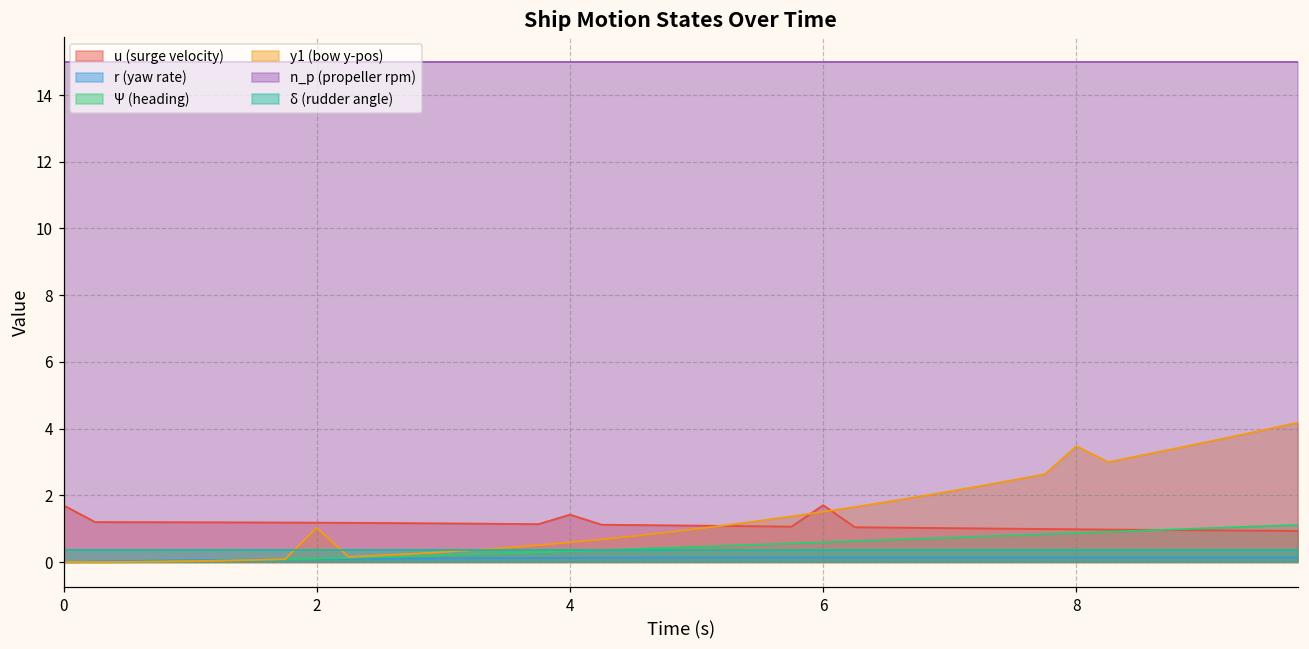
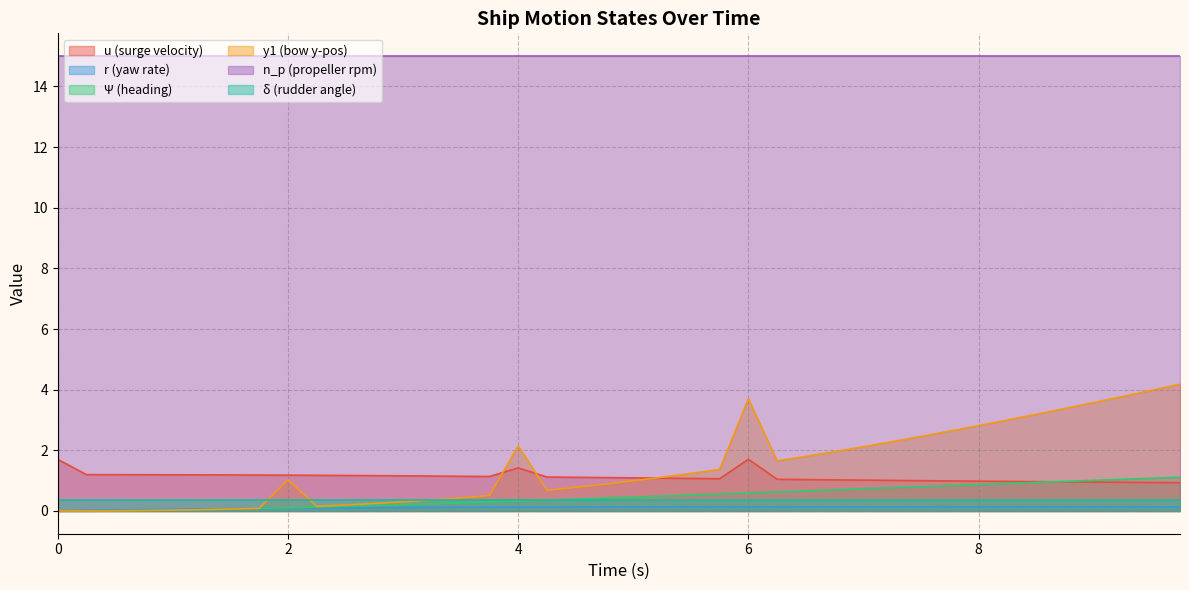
  {
    "u (surge velocity)": {
      "0": 1.7,
      "2": 1.2,
      "4": 1.4,
      "6": 1.7,
      "8": 1.0
    },
    "y1 (bow y-pos)": {
      "2": 1.0,
-     "4": 0.6,
-     "6": 1.5,
-     "8": 3.5
+     "4": 2.1,
+     "6": 3.7,
+     "8": 2.8
    },
    "n_p (propeller rpm)": {
      "0": 15.0,
      "4": 15.0,
      "6": 15.0,
      "8": 15.0
    }
  }
